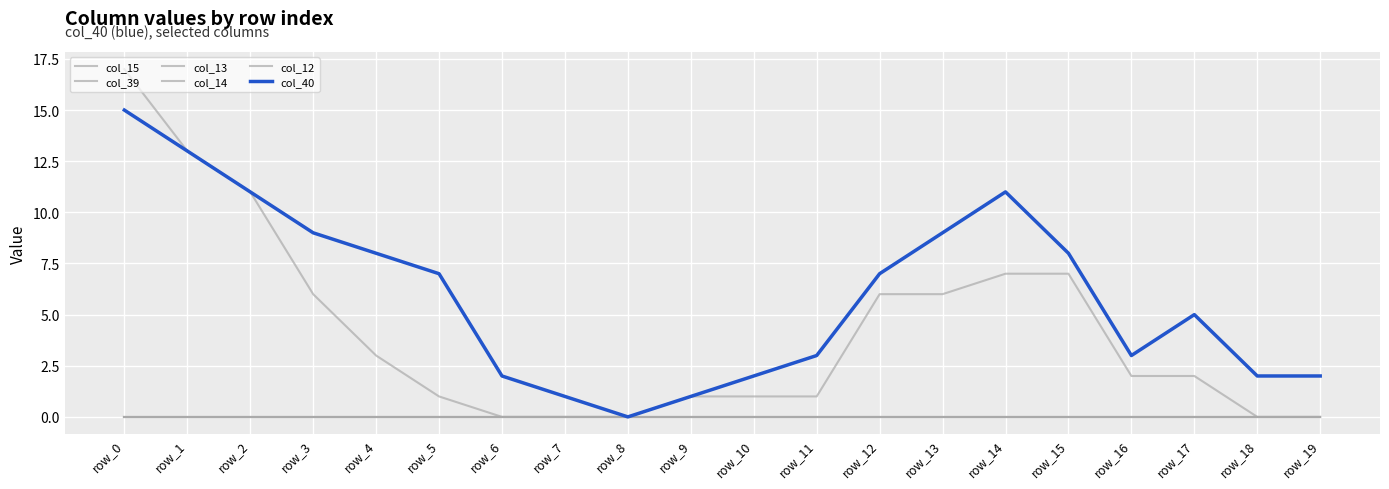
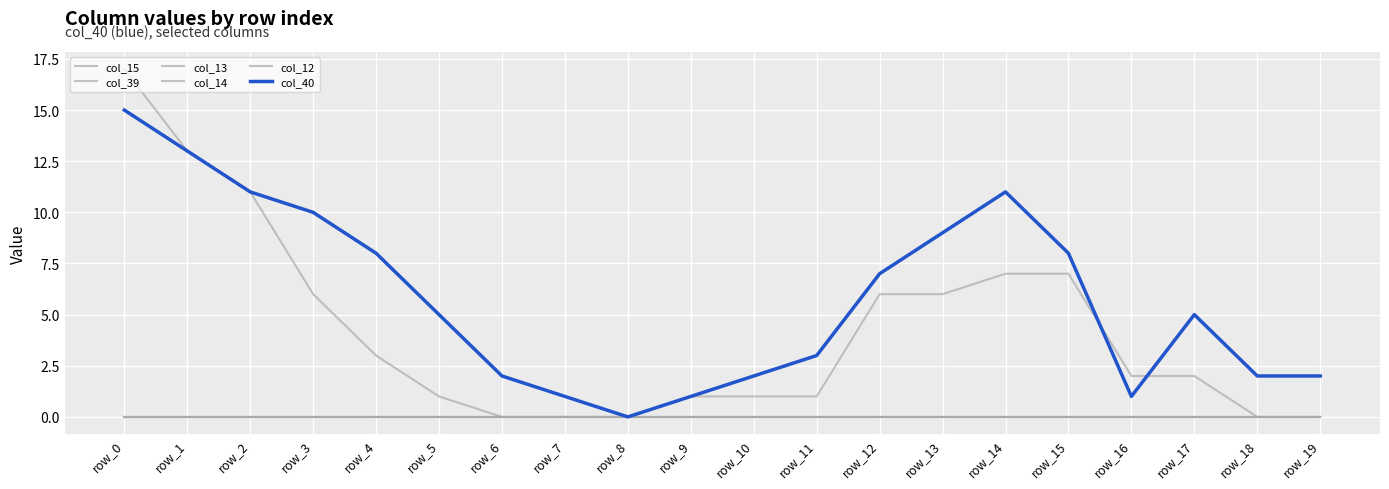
  {
    "col_40": {
      "row_0": 15,
-     "row_3": 9,
+     "row_3": 10,
      "row_4": 8,
-     "row_5": 7,
+     "row_5": 5,
      "row_6": 2,
      "row_7": 1,
      "row_10": 2,
      "row_11": 3,
      "row_12": 7,
      "row_13": 9,
      "row_14": 11,
      "row_15": 8,
-     "row_16": 3,
+     "row_16": 1,
      "row_17": 5,
      "row_18": 2,
      "row_19": 2
    }
  }
